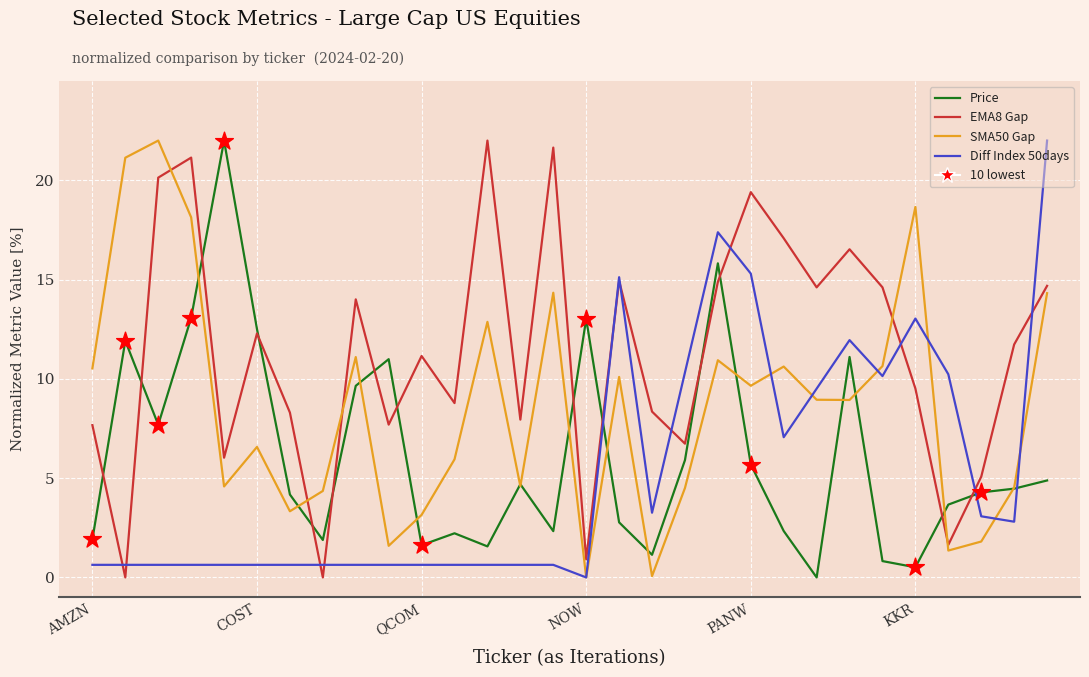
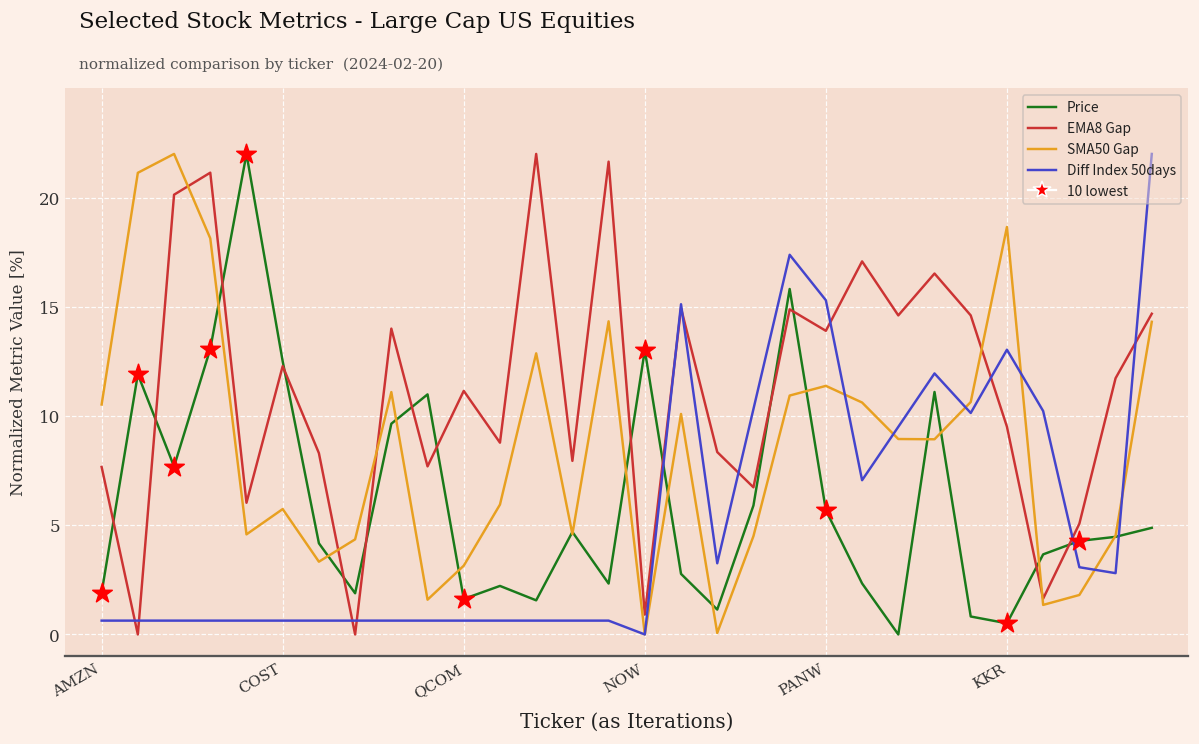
  {
    "Price": {
      "COST": 12.5
    },
    "EMA8 Gap": {
      "AMZN": 7.7,
      "COST": 12.3,
      "QCOM": 11.2,
      "NOW": 0.9,
-     "PANW": 19.4,
+     "PANW": 13.9,
      "KKR": 9.5
    },
    "SMA50 Gap": {
      "AMZN": 10.5,
-     "COST": 6.6,
+     "COST": 5.7,
      "QCOM": 3.1,
-     "PANW": 9.7,
+     "PANW": 11.4,
      "KKR": 18.7
    },
    "Diff Index 50days": {
      "AMZN": 0.6,
      "COST": 0.6,
      "QCOM": 0.6,
      "PANW": 15.3,
      "KKR": 13.0
    }
  }
